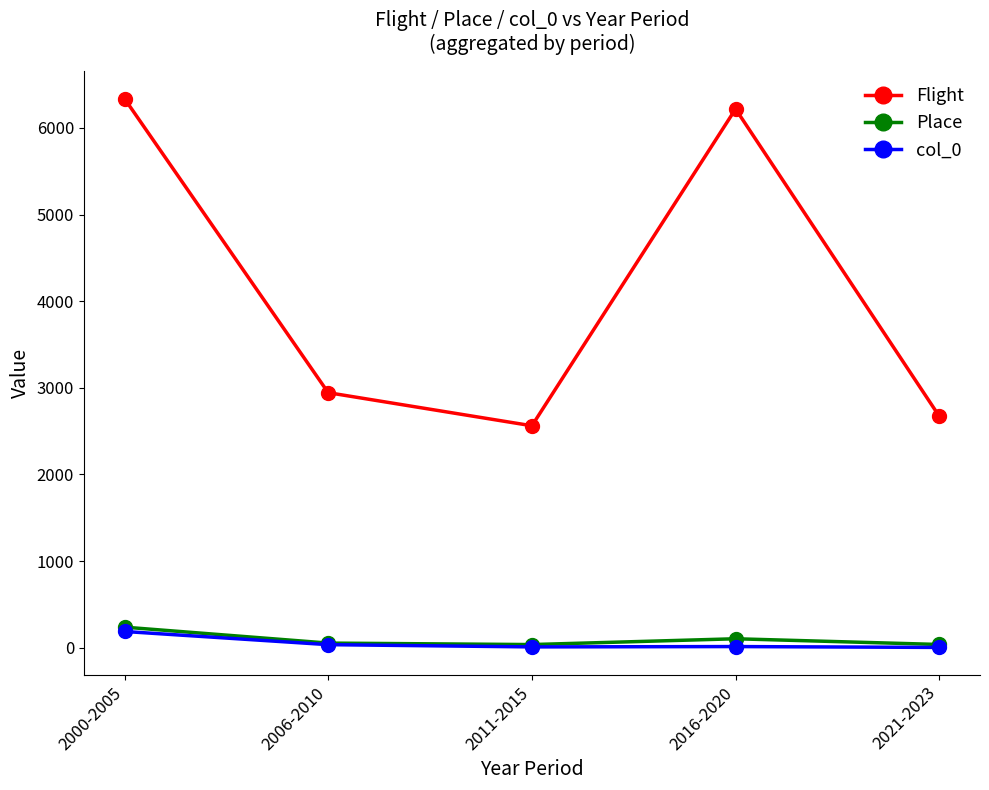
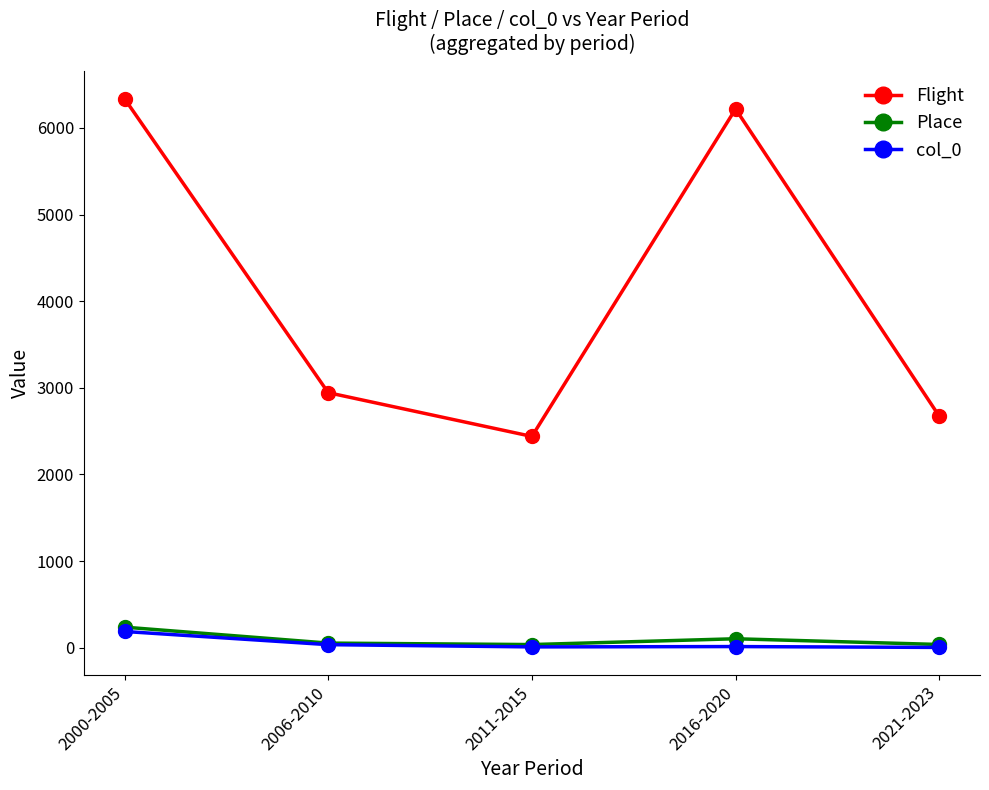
  {
    "Flight": {
      "2000-2005": 6300,
      "2006-2010": 2900,
-     "2011-2015": 2600,
+     "2011-2015": 2400,
      "2016-2020": 6200,
      "2021-2023": 2700
    },
    "Place": {
      "2000-2005": 200,
      "2016-2020": 100,
      "2021-2023": 0
    },
    "col_0": {
      "2000-2005": 200,
      "2016-2020": 0,
      "2021-2023": 0
    }
  }
